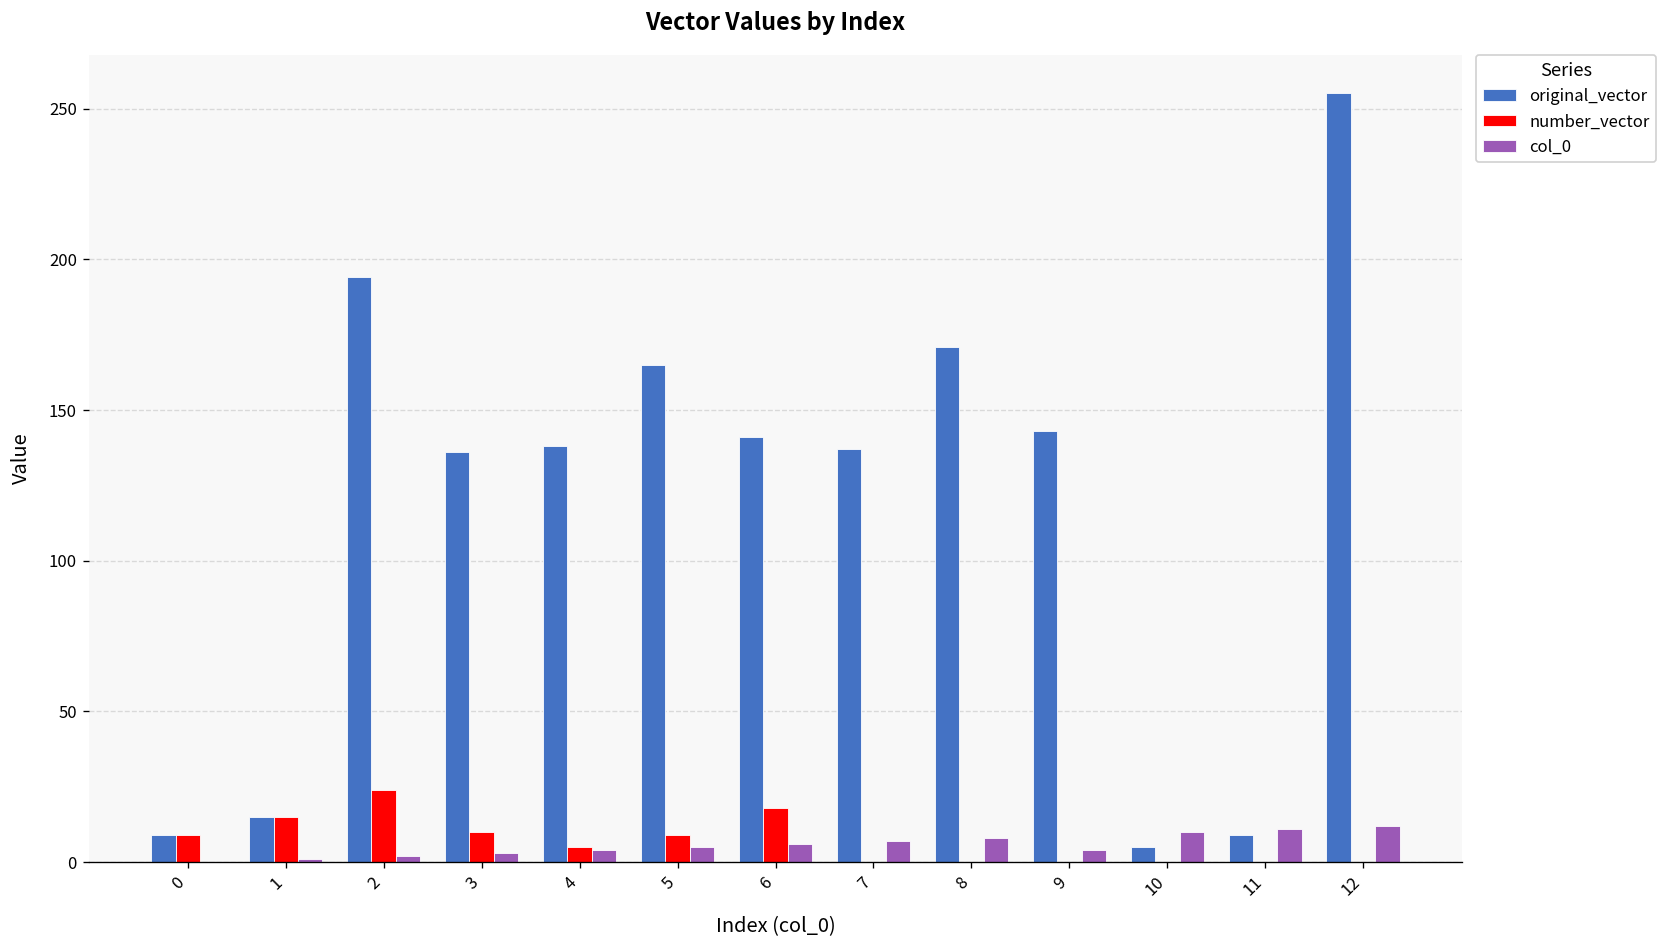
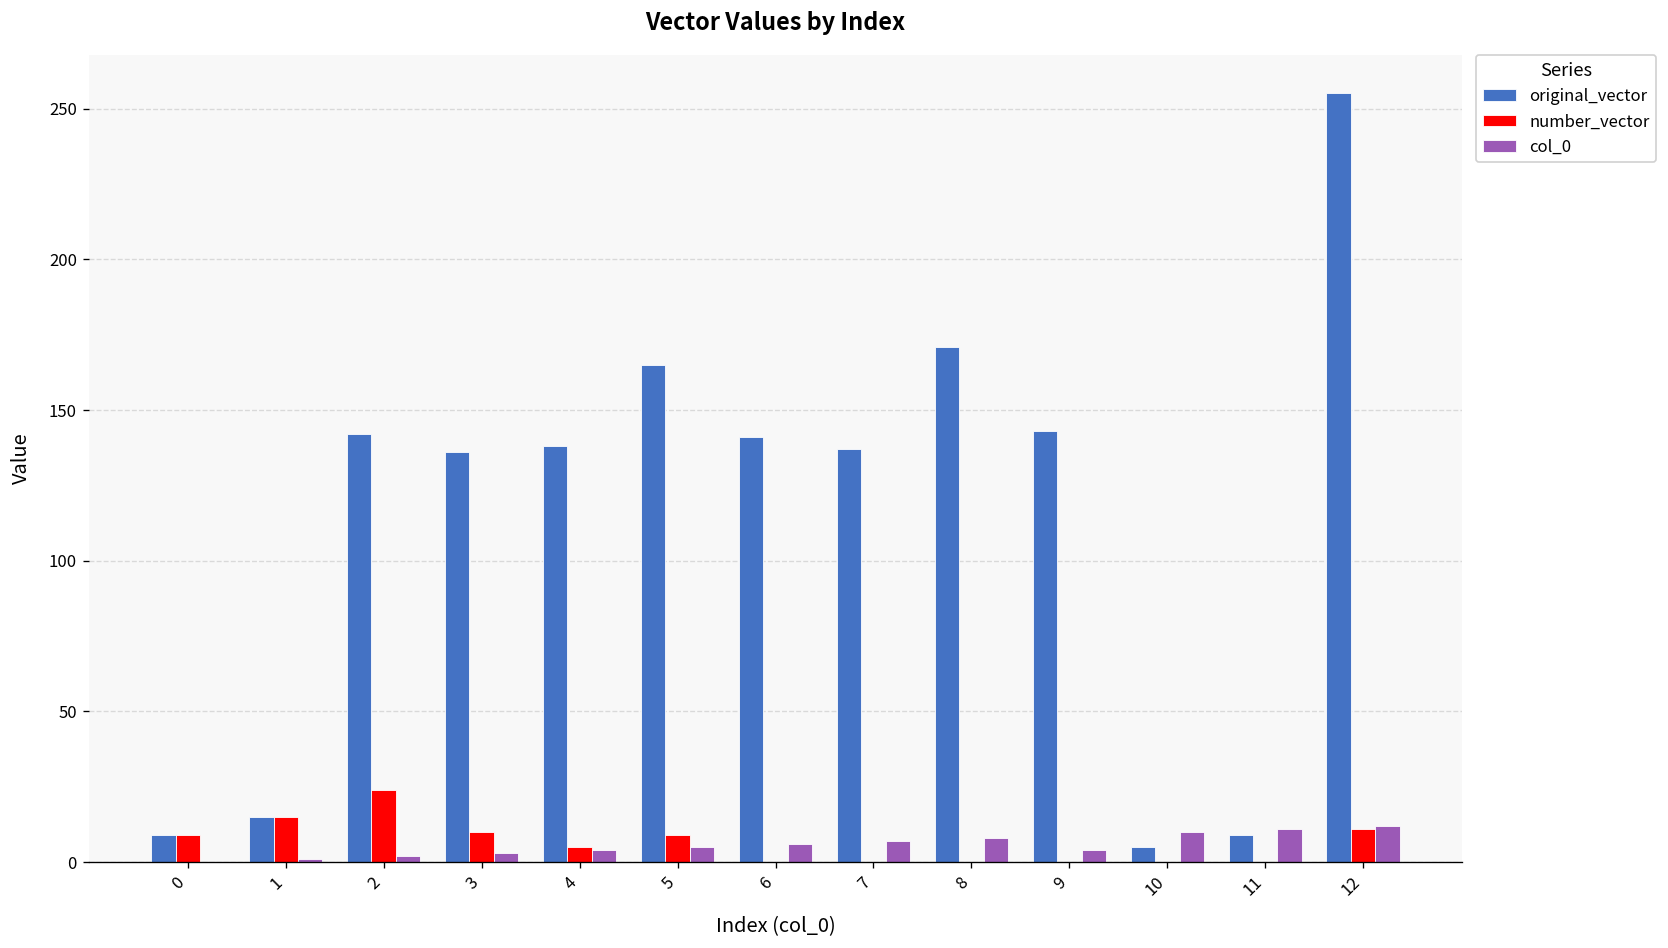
  {
    "original_vector": {
      "0": 9,
      "1": 15,
-     "2": 194,
+     "2": 142,
      "3": 136,
      "4": 138,
      "5": 165,
      "6": 141,
      "7": 137,
      "8": 171,
      "9": 143,
      "10": 5,
      "11": 9,
      "12": 255
    },
    "number_vector": {
      "0": 9,
      "1": 15,
      "2": 24,
      "3": 10,
      "4": 5,
      "5": 9,
-     "6": 18,
+     "6": 0,
      "7": 0,
      "8": 0,
      "9": 0,
      "10": 0,
      "11": 0,
-     "12": 0
+     "12": 11
    },
    "col_0": {
      "0": 0,
      "1": 1,
      "2": 2,
      "3": 3,
      "4": 4,
      "5": 5,
      "6": 6,
      "7": 7,
      "8": 8,
      "9": 4,
      "10": 10,
      "11": 11,
      "12": 12
    }
  }
